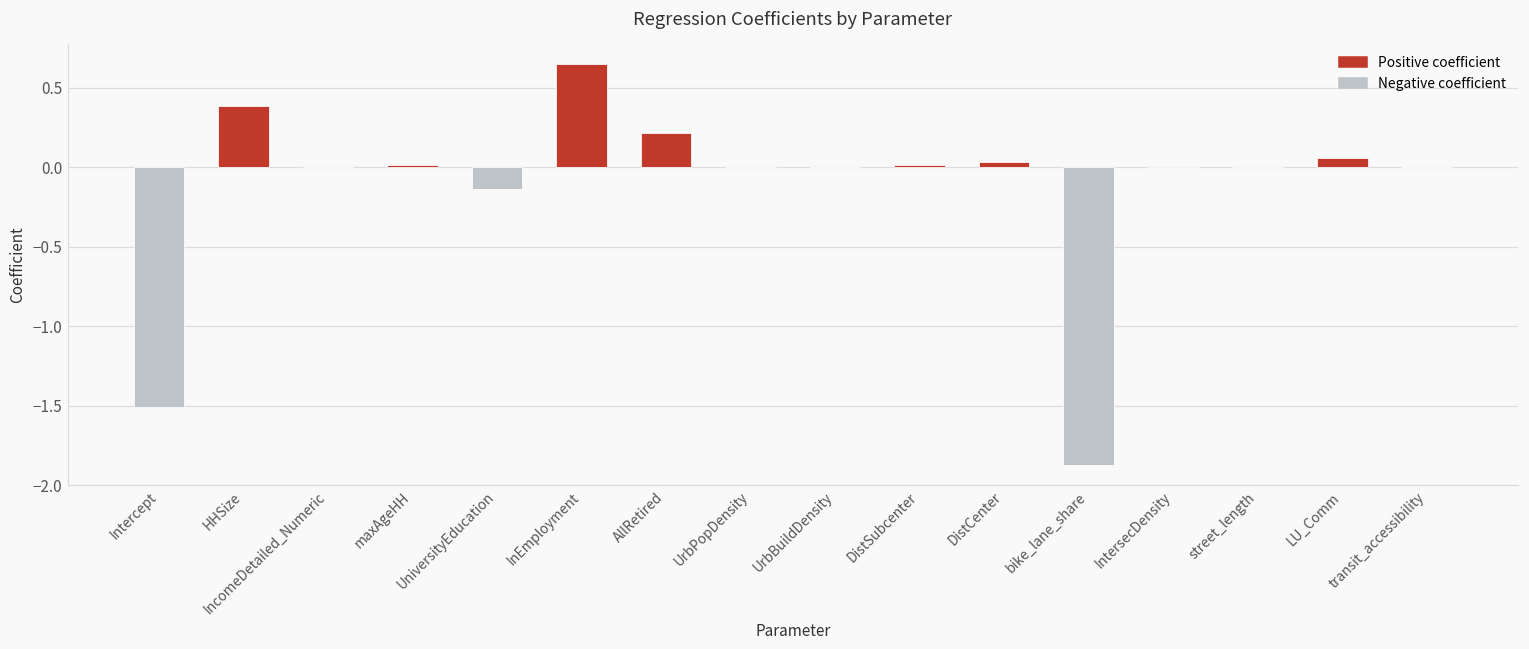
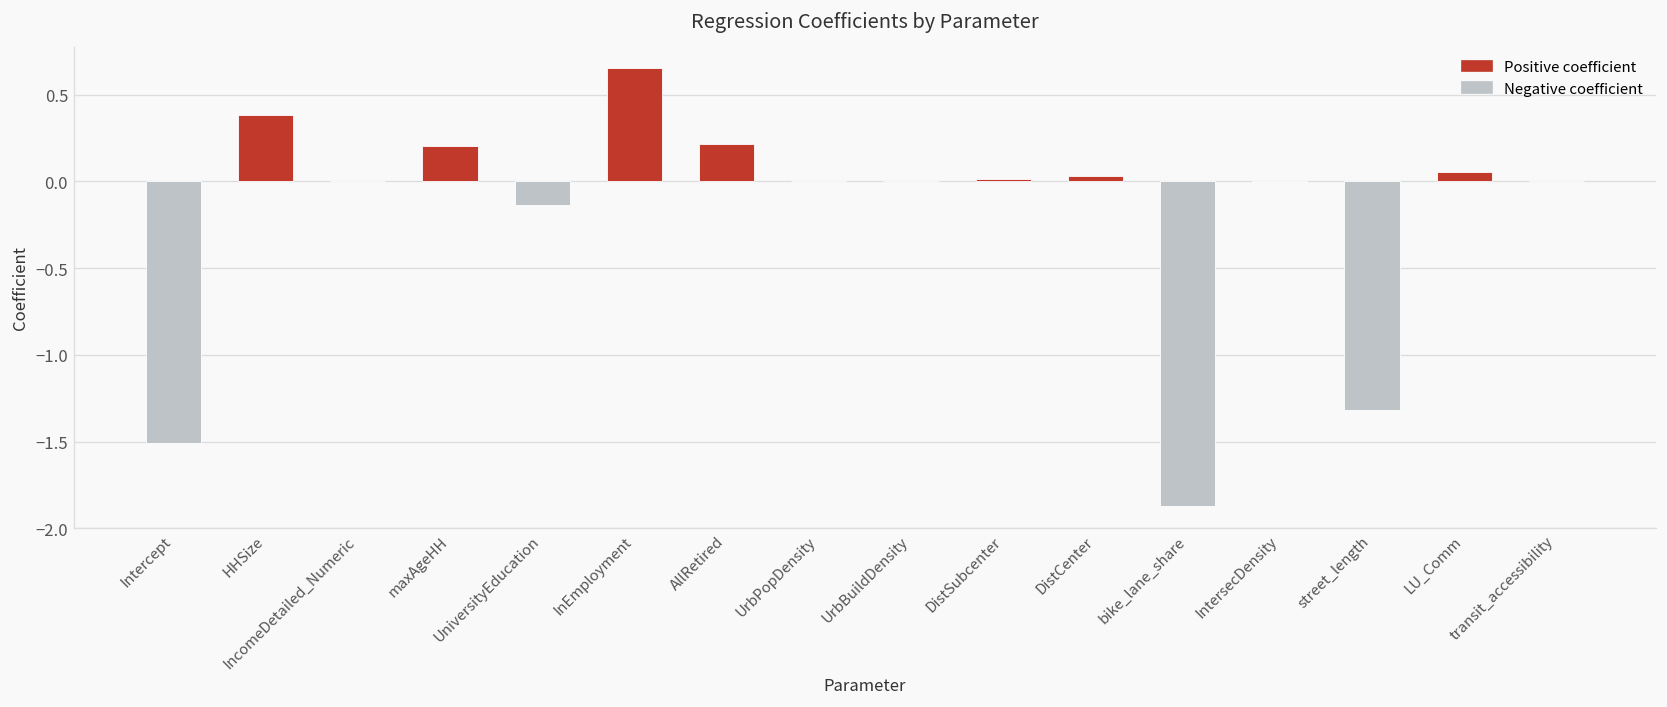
  {
    "Intercept": -1.51,
    "HHSize": 0.38,
-   "maxAgeHH": 0.01,
+   "maxAgeHH": 0.20,
    "UniversityEducation": -0.14,
    "InEmployment": 0.65,
    "AllRetired": 0.22,
    "DistCenter": 0.03,
    "bike_lane_share": -1.87,
-   "street_length": 0.00,
+   "street_length": -1.32,
    "LU_Comm": 0.06
  }
